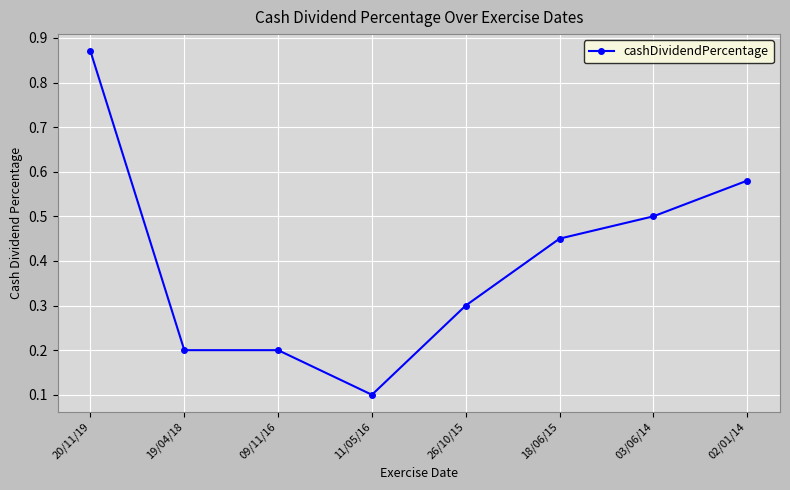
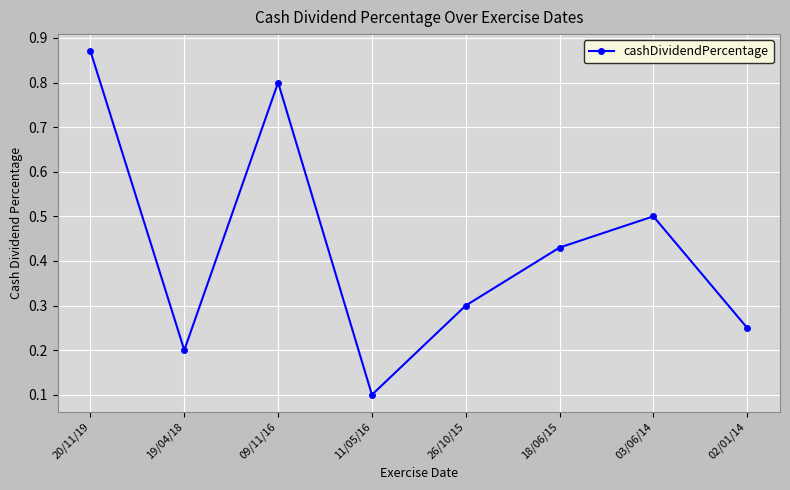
  {
    "20/11/19": 0.87,
    "19/04/18": 0.20,
-   "09/11/16": 0.2,
+   "09/11/16": 0.8,
    "11/05/16": 0.10,
    "26/10/15": 0.30,
-   "18/06/15": 0.45,
+   "18/06/15": 0.43,
    "03/06/14": 0.50,
-   "02/01/14": 0.58
+   "02/01/14": 0.25
  }
